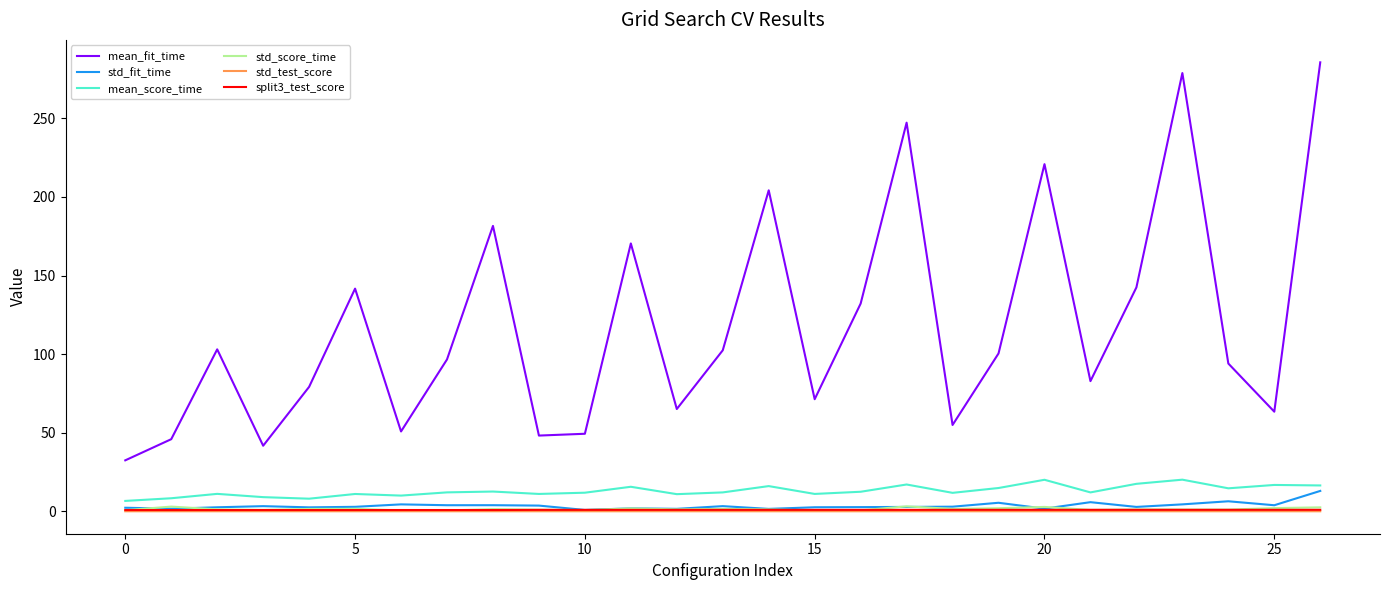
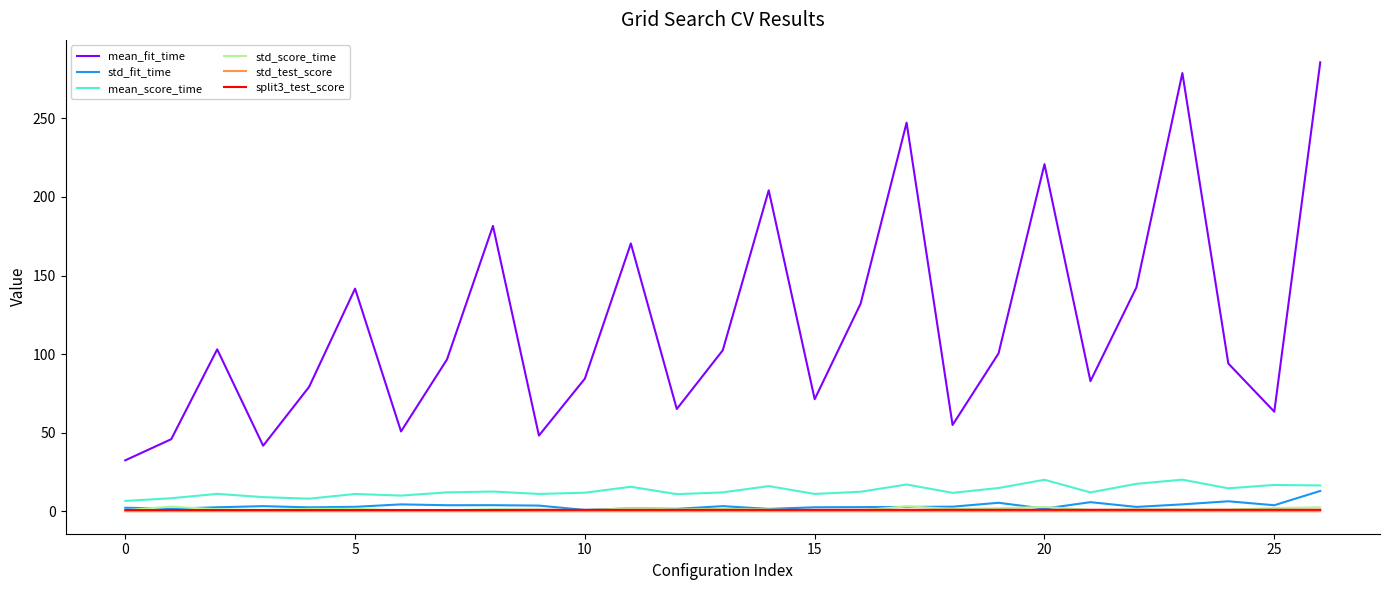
  {
    "mean_fit_time": {
      "0": 32,
      "5": 142,
-     "10": 49,
+     "10": 84,
      "15": 71,
      "20": 221,
      "25": 63
    },
    "std_fit_time": {
      "15": 3,
      "25": 4
    },
    "mean_score_time": {
      "0": 7,
      "5": 11,
      "10": 12,
      "15": 11,
      "20": 20,
      "25": 17
    }
  }
